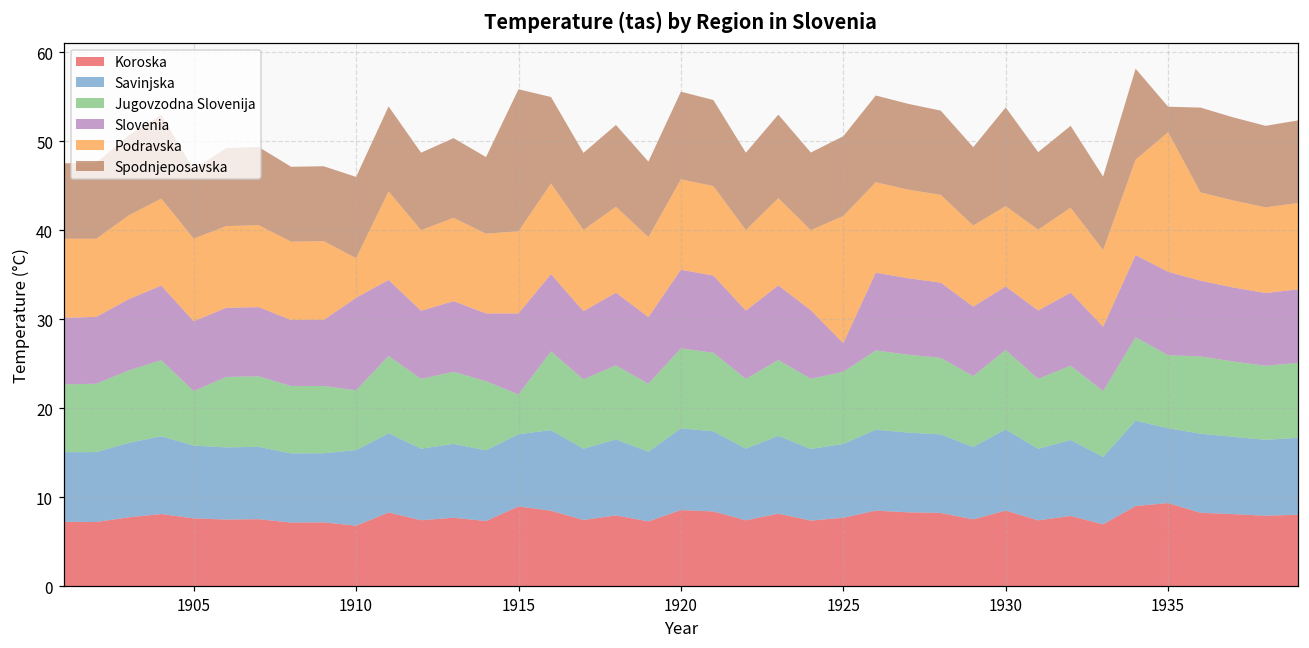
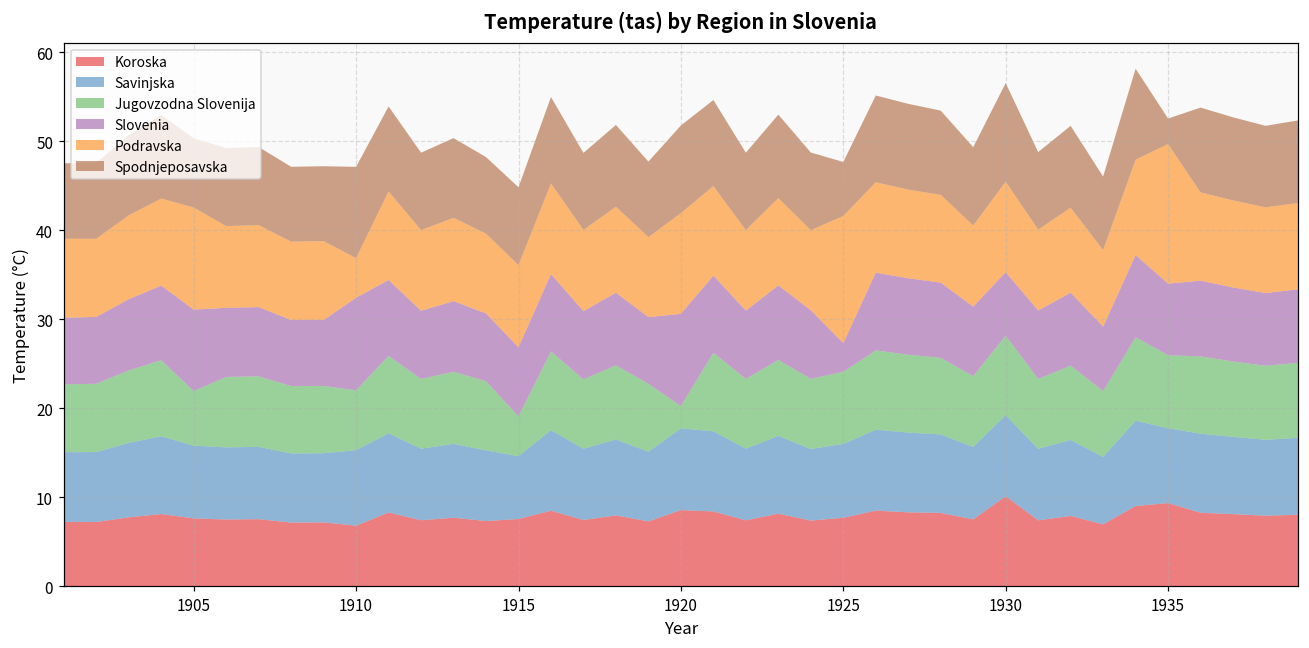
  {
    "Koroska": {
      "1905": 8,
      "1910": 7,
-     "1915": 9,
+     "1915": 8,
      "1920": 9,
      "1925": 8,
-     "1930": 8,
+     "1930": 10,
      "1935": 9
    },
    "Savinjska": {
      "1905": 8,
      "1910": 8,
-     "1915": 8,
+     "1915": 7,
      "1920": 9,
      "1925": 8,
      "1930": 9,
      "1935": 8
    },
    "Jugovzodna Slovenija": {
      "1905": 6,
      "1910": 7,
      "1915": 4,
-     "1920": 9,
+     "1920": 3,
      "1925": 8,
      "1930": 9,
      "1935": 8
    },
    "Slovenia": {
-     "1905": 8,
+     "1905": 9,
      "1910": 10,
-     "1915": 9,
-     "1920": 9,
+     "1915": 8,
+     "1920": 10,
      "1925": 3,
      "1930": 7,
-     "1935": 9
+     "1935": 8
    },
    "Podravska": {
-     "1905": 9,
+     "1905": 11,
      "1910": 4,
      "1915": 9,
-     "1920": 10,
+     "1920": 11,
      "1925": 14,
-     "1930": 9,
+     "1930": 10,
      "1935": 16
    },
    "Spodnjeposavska": {
-     "1910": 9,
-     "1915": 16,
+     "1910": 10,
+     "1915": 9,
      "1920": 10,
-     "1925": 9,
+     "1925": 6,
      "1930": 11,
      "1935": 3
    }
  }
